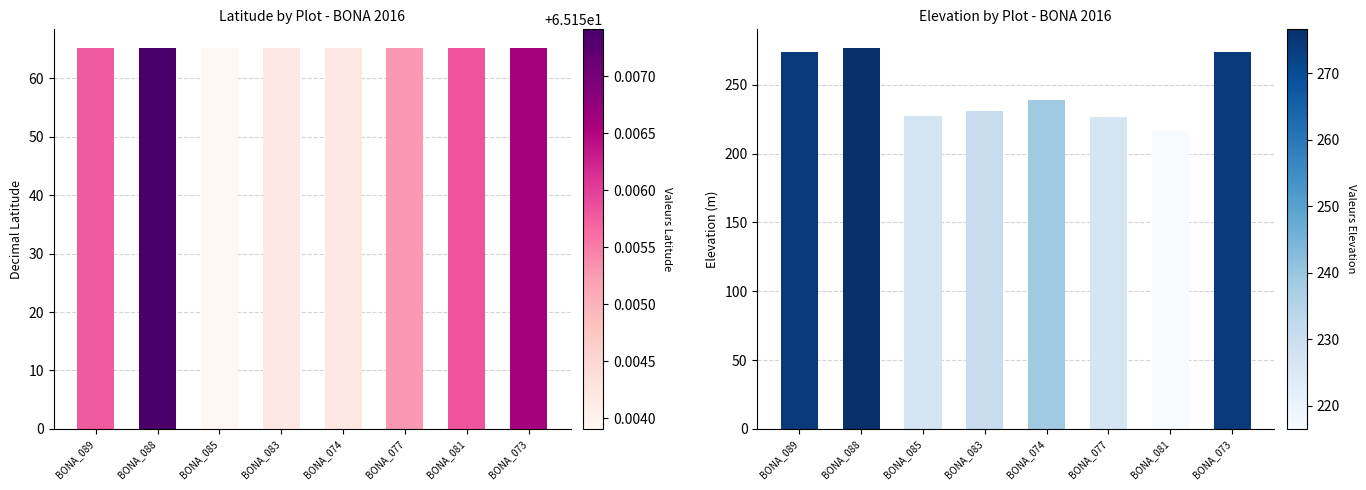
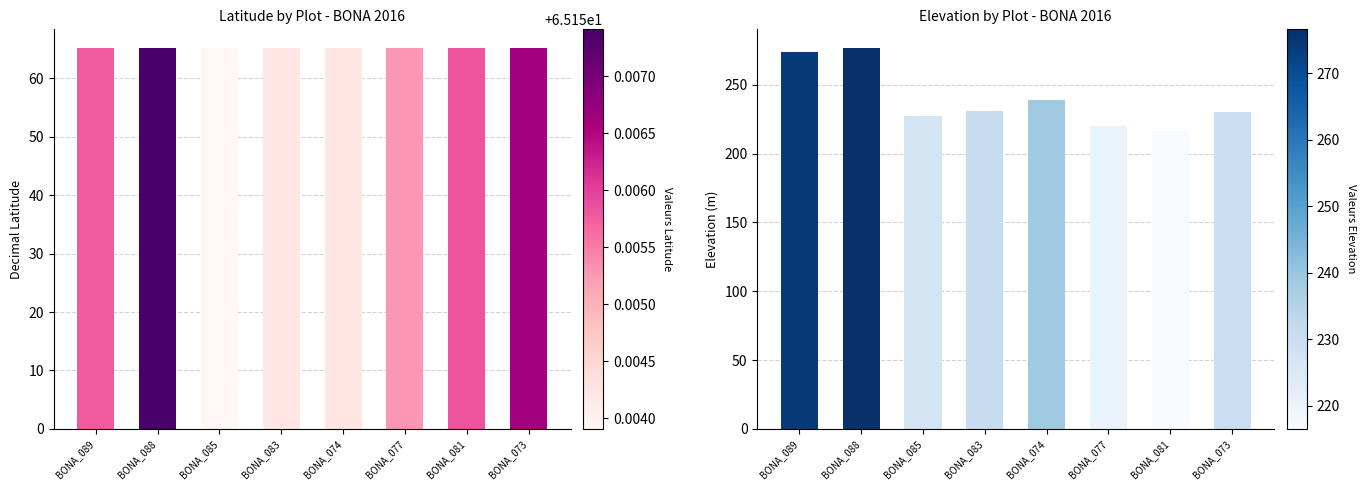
  {
    "Latitude by Plot - BONA 2016": {
      "BONA_089": 65,
      "BONA_088": 65,
      "BONA_085": 65,
      "BONA_083": 65,
      "BONA_074": 65,
      "BONA_077": 65,
      "BONA_081": 65,
      "BONA_073": 65
    },
    "Elevation by Plot - BONA 2016": {
      "BONA_089": 274,
      "BONA_088": 277,
      "BONA_085": 228,
      "BONA_083": 231,
      "BONA_074": 239,
-     "BONA_077": 227,
+     "BONA_077": 220,
      "BONA_081": 217,
-     "BONA_073": 274
+     "BONA_073": 230
    }
  }
